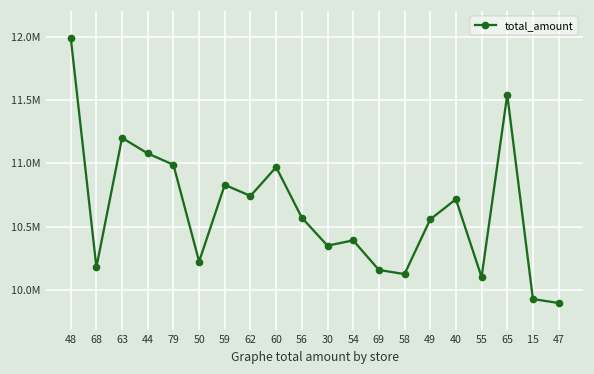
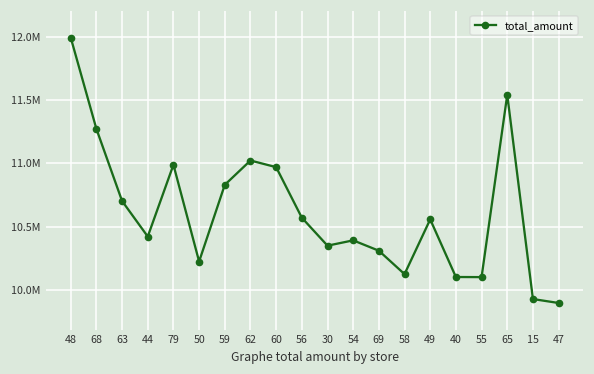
  {
    "48": 11990000,
-   "68": 10180000,
-   "63": 11200000,
-   "44": 11080000,
+   "68": 11270000,
+   "63": 10700000,
+   "44": 10420000,
    "79": 10990000,
    "50": 10230000,
    "59": 10830000,
-   "62": 10740000,
+   "62": 11020000,
    "60": 10970000,
    "56": 10570000,
    "30": 10350000,
    "54": 10390000,
-   "69": 10160000,
+   "69": 10310000,
    "58": 10130000,
    "49": 10560000,
-   "40": 10720000,
+   "40": 10110000,
    "55": 10100000,
    "65": 11540000,
    "15": 9930000,
    "47": 9900000
  }
